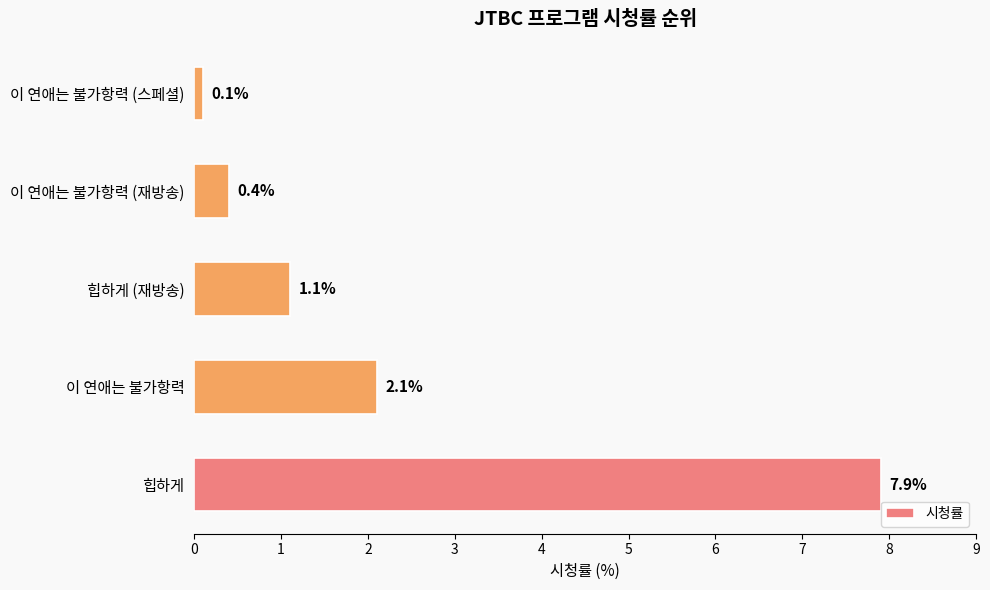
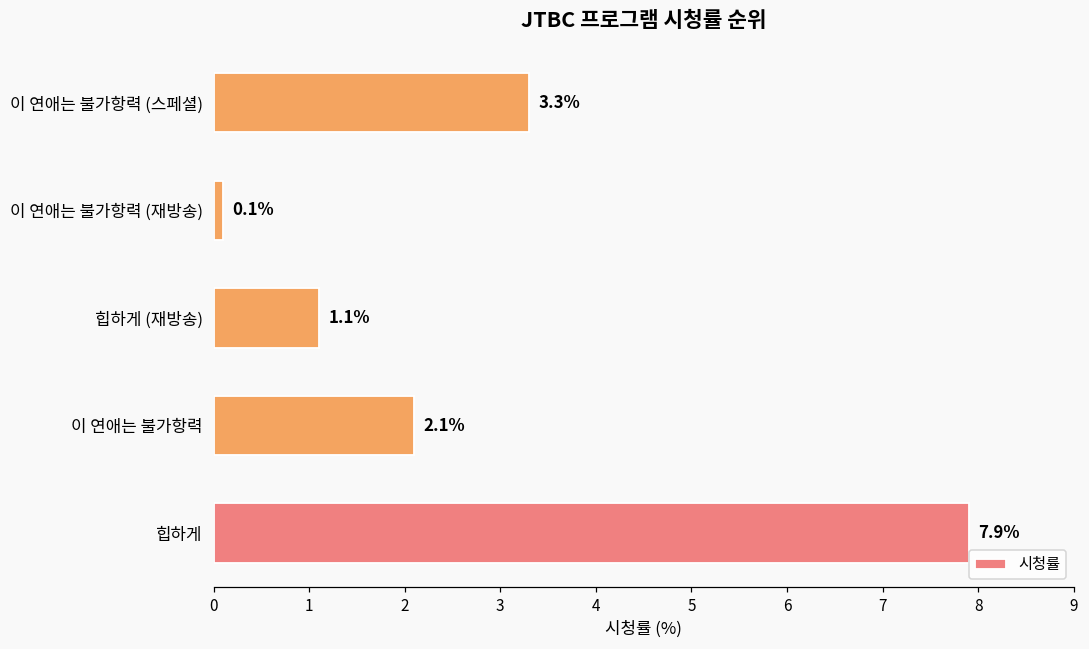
  {
-   "이 연애는 불가항력 (스페셜)": "0.1%",
-   "이 연애는 불가항력 (재방송)": "0.4%",
+   "이 연애는 불가항력 (스페셜)": "3.3%",
+   "이 연애는 불가항력 (재방송)": "0.1%",
    "힙하게 (재방송)": "1.1%",
    "이 연애는 불가항력": "2.1%",
    "힙하게": "7.9%"
  }
